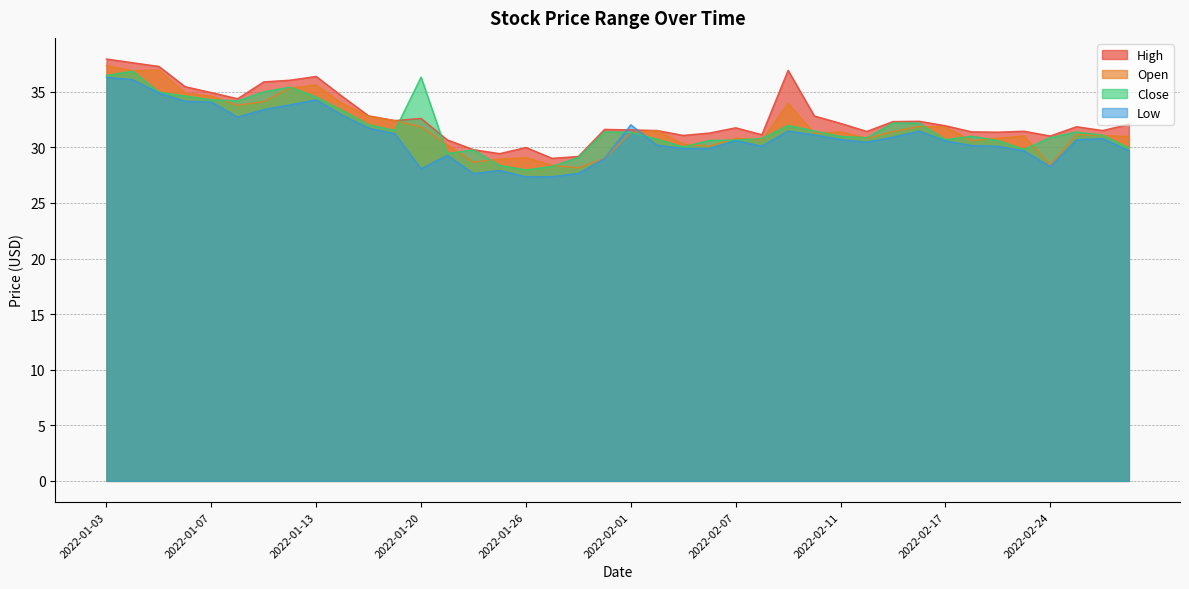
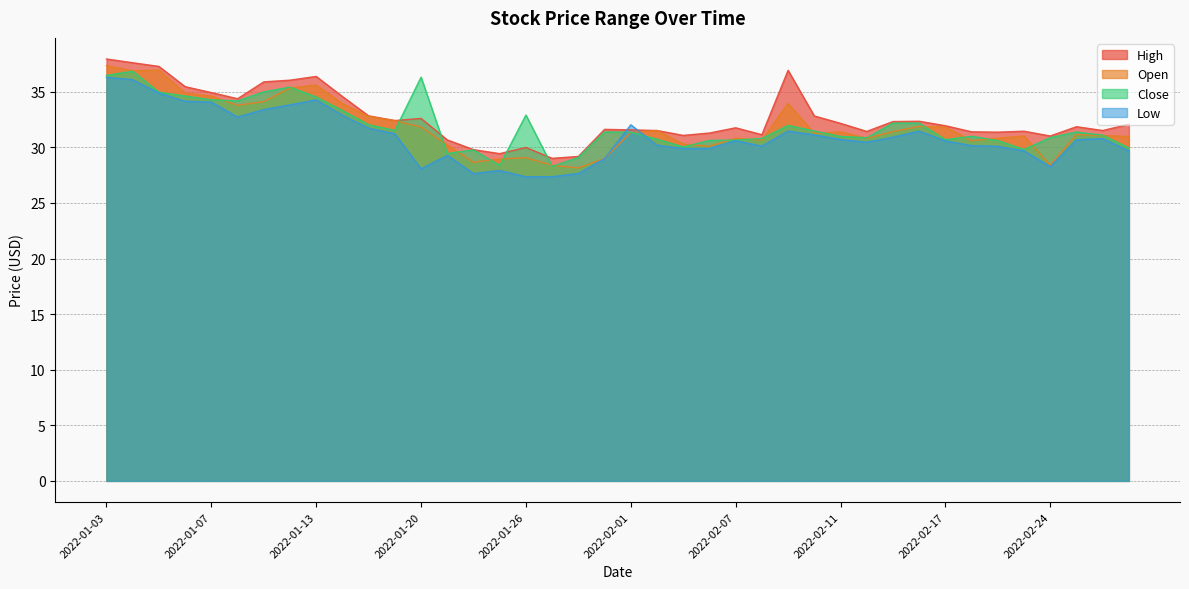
  {
    "Close": {
      "2022-01-13": 34.5,
      "2022-01-20": 36.3,
-     "2022-01-26": 28.0,
+     "2022-01-26": 32.9,
      "2022-02-11": 31.0
    },
    "Low": {
      "2022-01-13": 34.3,
      "2022-01-20": 28.1,
      "2022-01-26": 27.3,
      "2022-02-01": 32.0,
      "2022-02-11": 30.7
    }
  }
